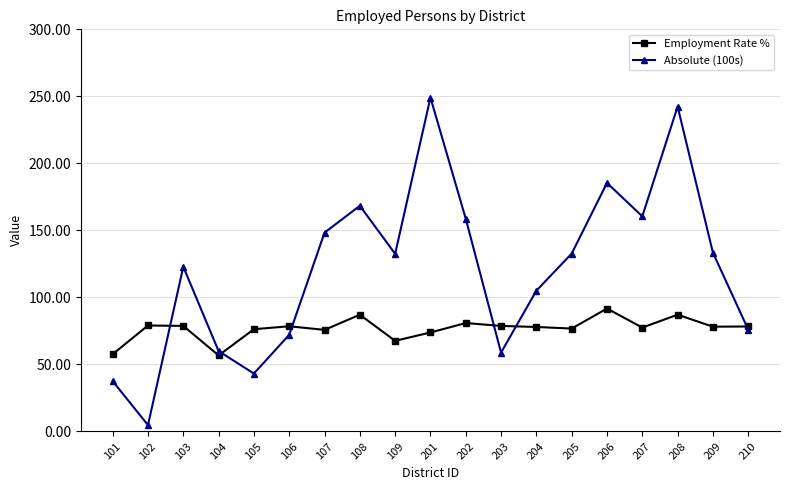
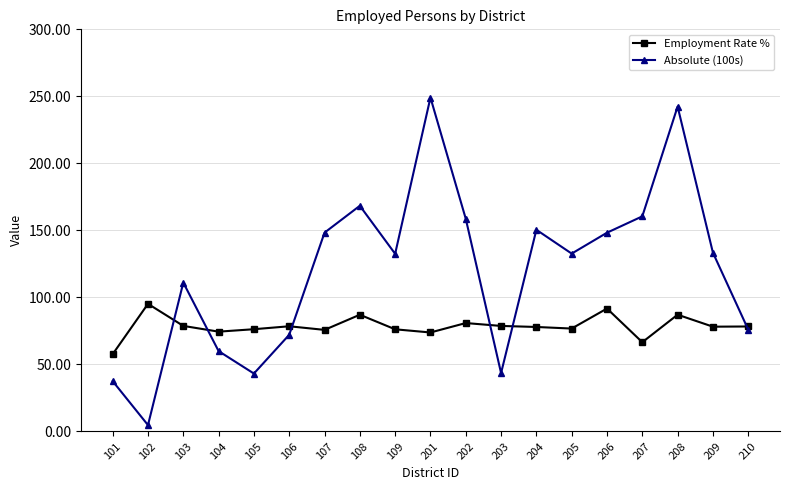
  {
    "Employment Rate %": {
      "101": 58,
-     "102": 79,
+     "102": 95,
      "103": 79,
-     "104": 57,
+     "104": 74,
      "105": 76,
      "106": 78,
      "107": 76,
      "108": 87,
-     "109": 68,
+     "109": 76,
      "201": 74,
      "202": 81,
      "203": 79,
      "204": 78,
      "205": 77,
      "206": 92,
-     "207": 78,
+     "207": 67,
      "208": 87,
      "209": 78,
      "210": 78
    },
    "Absolute (100s)": {
      "101": 38,
      "102": 5,
-     "103": 123,
+     "103": 111,
      "104": 60,
      "105": 43,
      "106": 72,
      "107": 148,
      "108": 168,
      "109": 133,
      "201": 249,
      "202": 159,
-     "203": 59,
-     "204": 105,
+     "203": 44,
+     "204": 150,
      "205": 133,
-     "206": 185,
+     "206": 148,
      "207": 160,
      "208": 242,
      "209": 133,
      "210": 76
    }
  }
